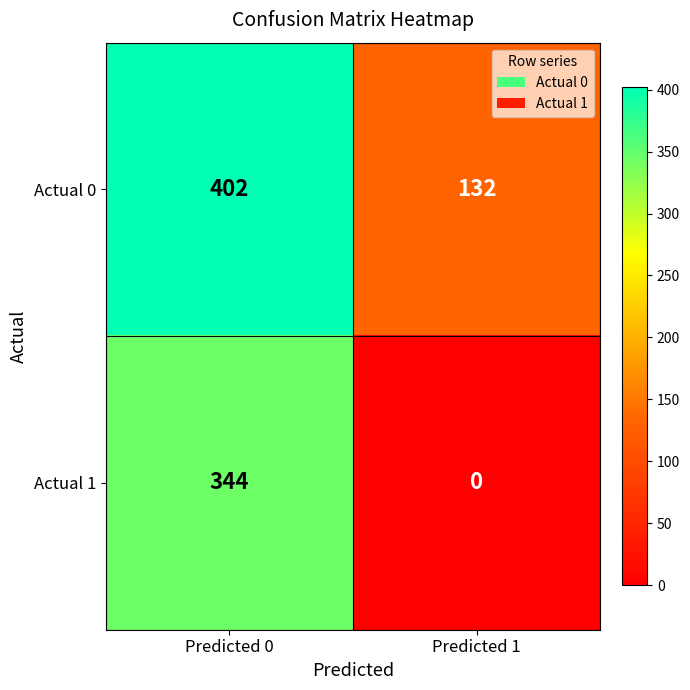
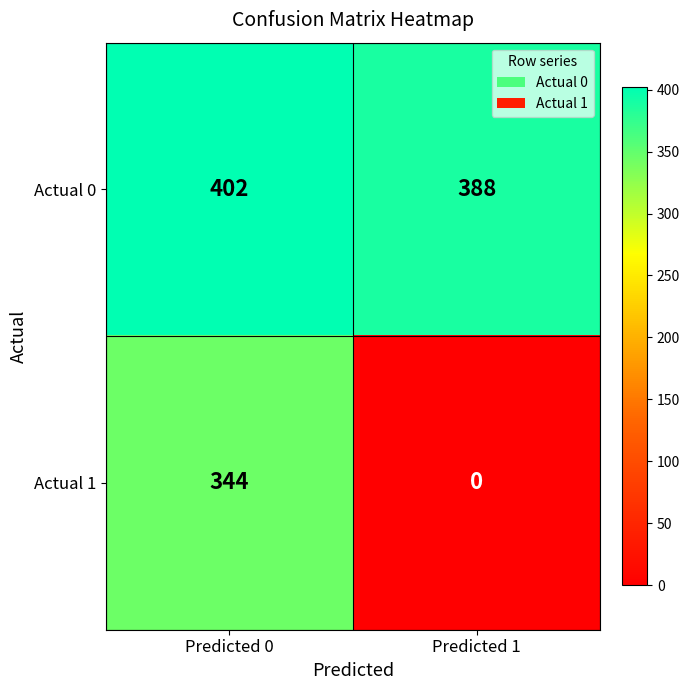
  {
    "Actual 0": {
      "Predicted 0": 402,
-     "Predicted 1": 132
+     "Predicted 1": 388
    },
    "Actual 1": {
      "Predicted 0": 344,
      "Predicted 1": 0
    }
  }
